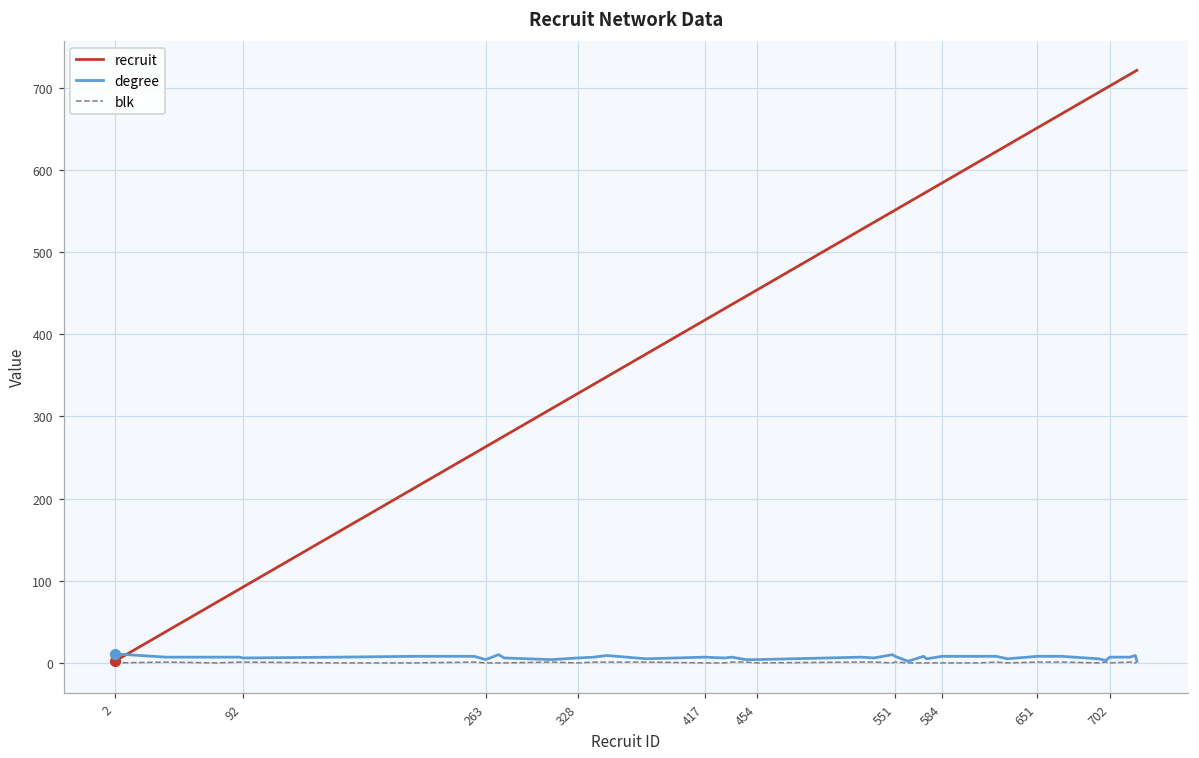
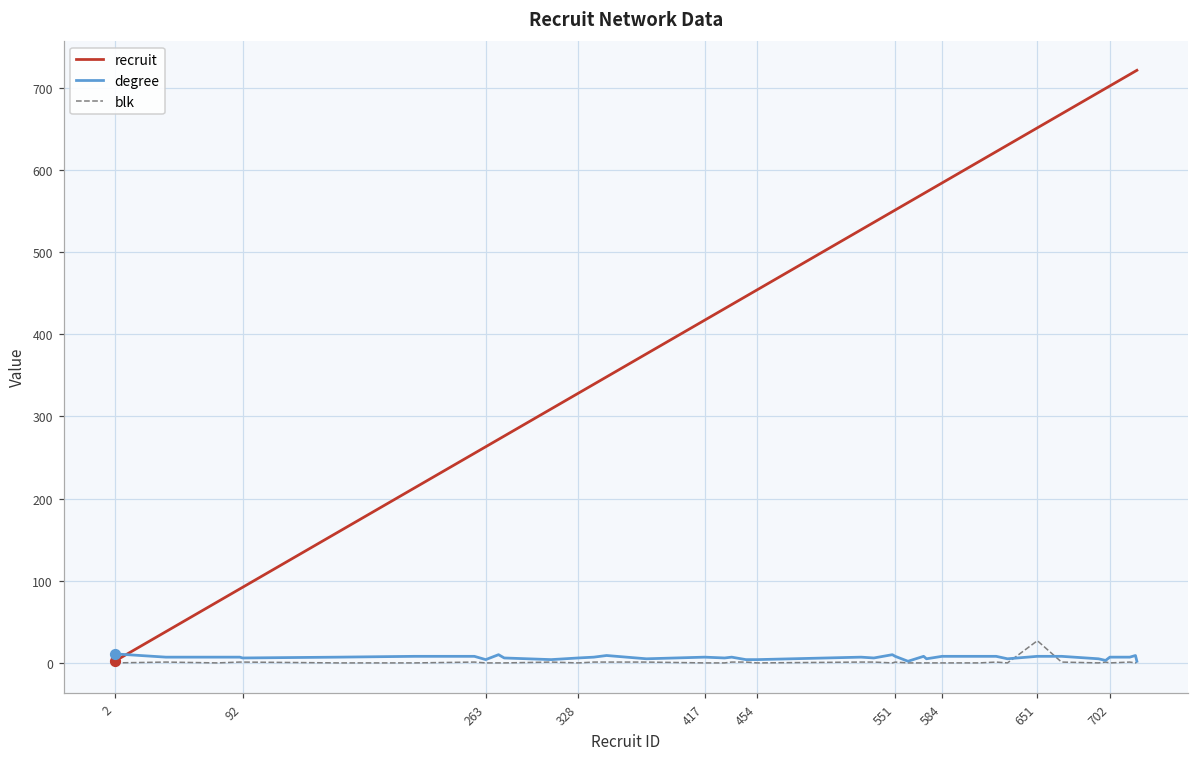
  {
    "blk": {
      "92": 0,
      "263": 0,
      "328": 0,
      "417": 0,
      "454": 0,
      "551": 0,
      "584": 0,
-     "651": 0,
+     "651": 30,
      "702": 0
    }
  }
